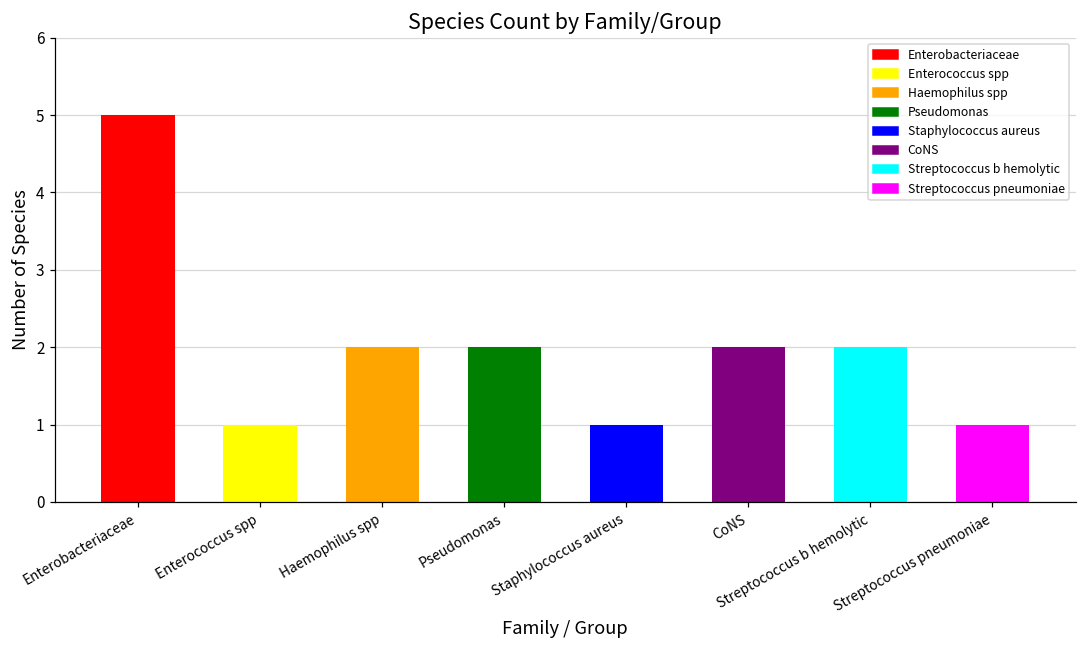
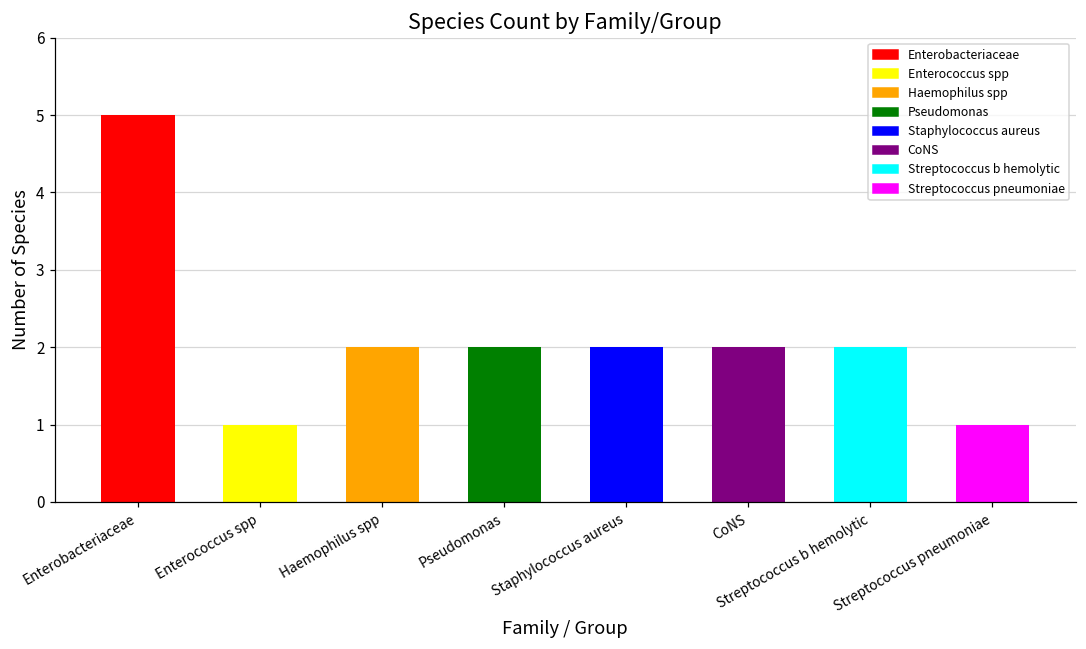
  {
    "Enterobacteriaceae": 5,
    "Enterococcus spp": 1,
    "Haemophilus spp": 2,
    "Pseudomonas": 2,
-   "Staphylococcus aureus": 1,
+   "Staphylococcus aureus": 2,
    "CoNS": 2,
    "Streptococcus b hemolytic": 2,
    "Streptococcus pneumoniae": 1
  }
